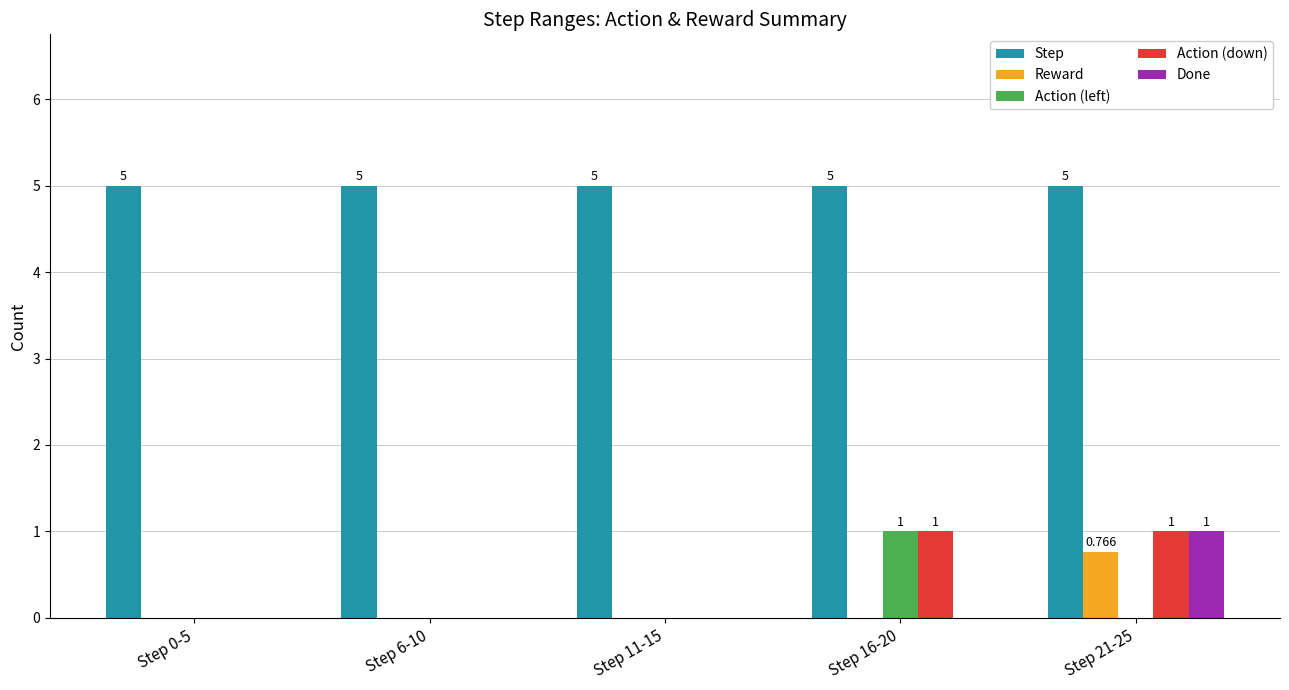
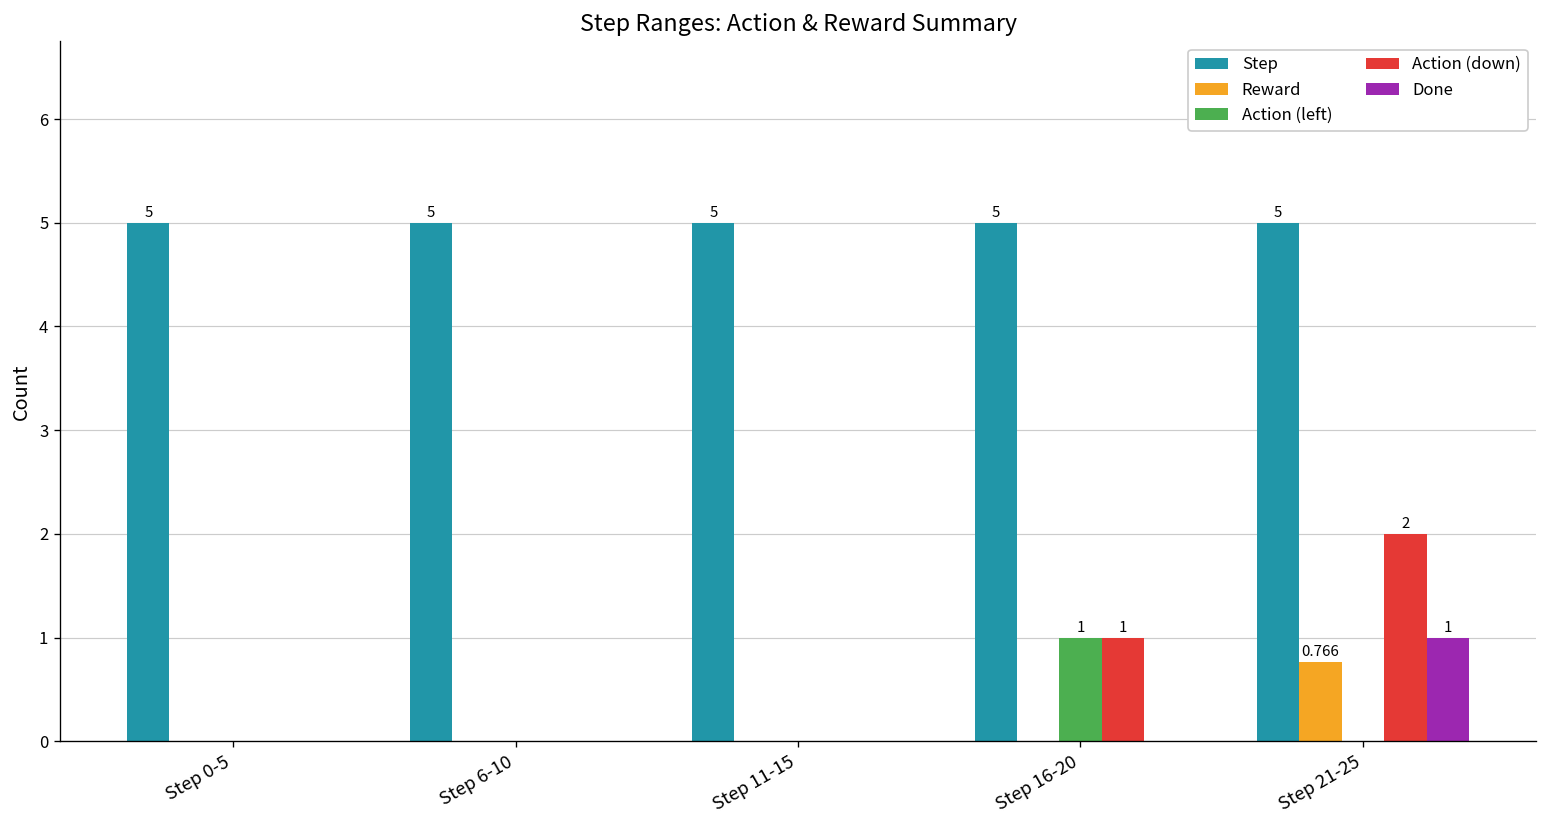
  {
    "Step": {
      "Step 0-5": 5,
      "Step 6-10": 5,
      "Step 11-15": 5,
      "Step 16-20": 5,
      "Step 21-25": 5
    },
    "Reward": {
      "Step 21-25": 0.766
    },
    "Action (left)": {
      "Step 16-20": 1
    },
    "Action (down)": {
      "Step 16-20": 1,
-     "Step 21-25": 1
+     "Step 21-25": 2
    },
    "Done": {
      "Step 21-25": 1
    }
  }
